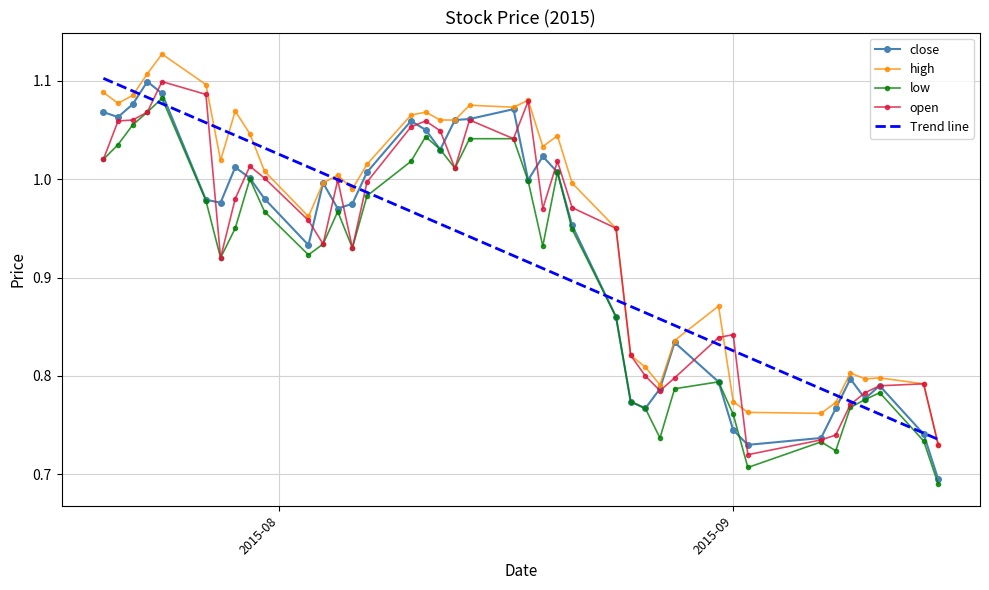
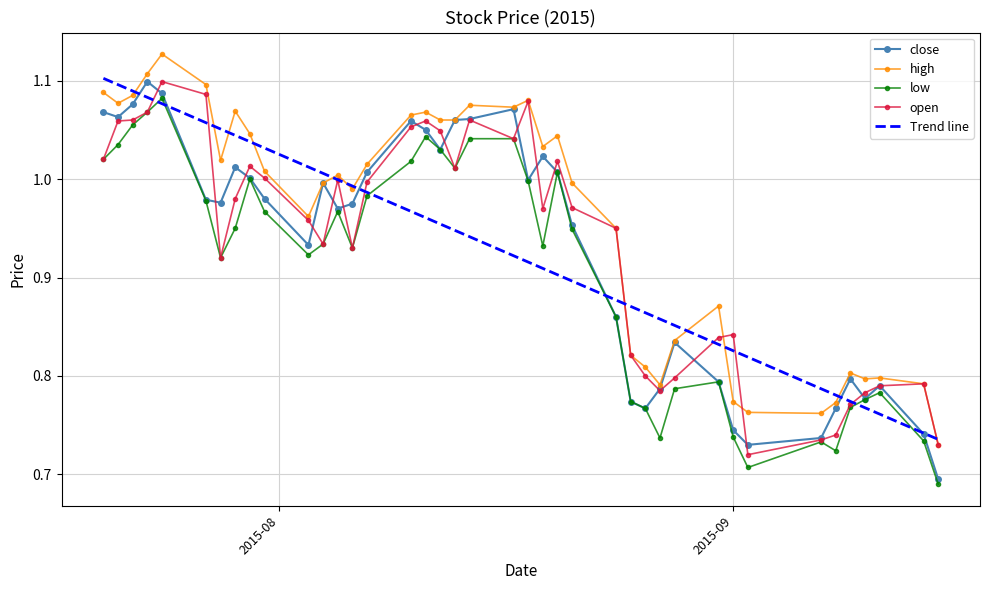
  {
    "close": {
      "2015-09": 0.75
    },
    "high": {
      "2015-09": 0.77
    },
    "low": {
-     "2015-09": 0.76
+     "2015-09": 0.74
    },
    "open": {
      "2015-09": 0.84
    },
    "Trend line": {
      "2015-09": 0.83
    }
  }
